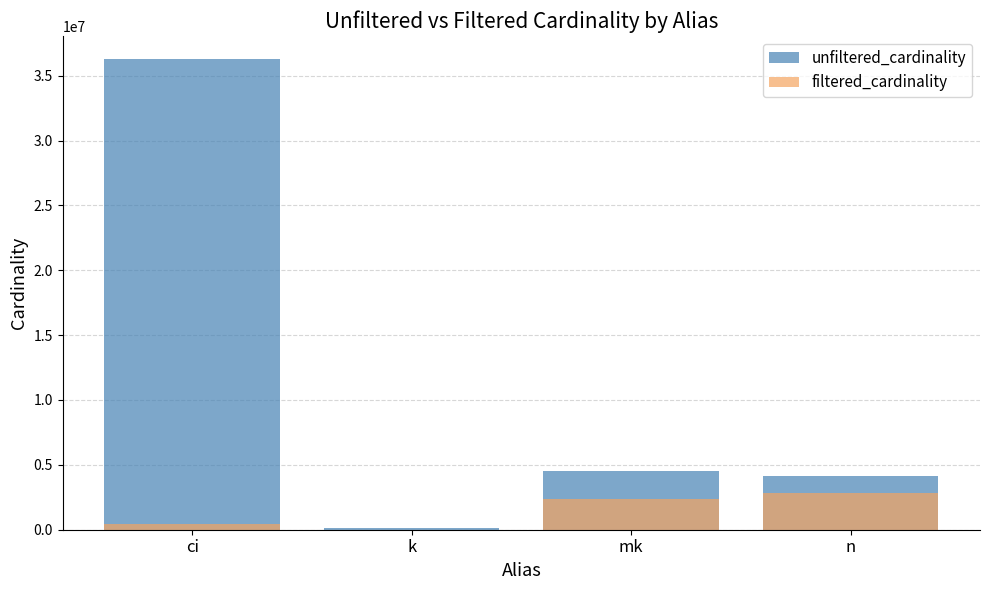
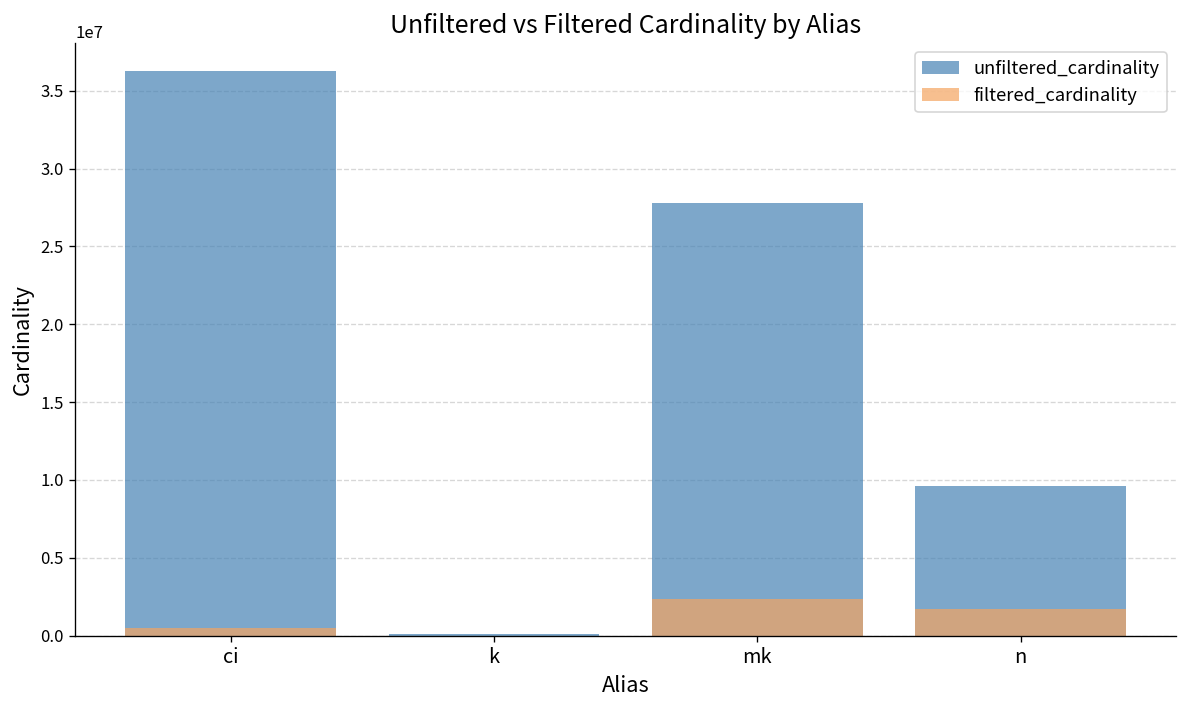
  {
    "unfiltered_cardinality": {
      "ci": 36200000,
-     "mk": 4500000,
-     "n": 4200000
+     "mk": 27800000,
+     "n": 9600000
    },
    "filtered_cardinality": {
-     "n": 2800000
+     "n": 1700000
    }
  }
